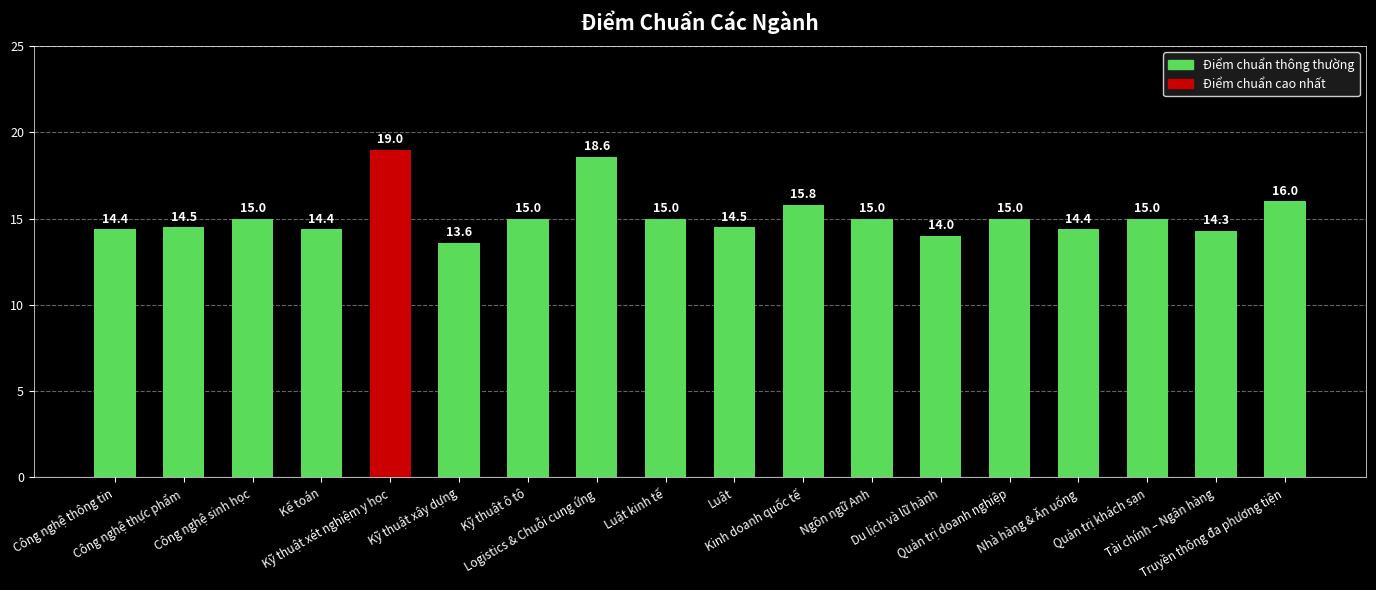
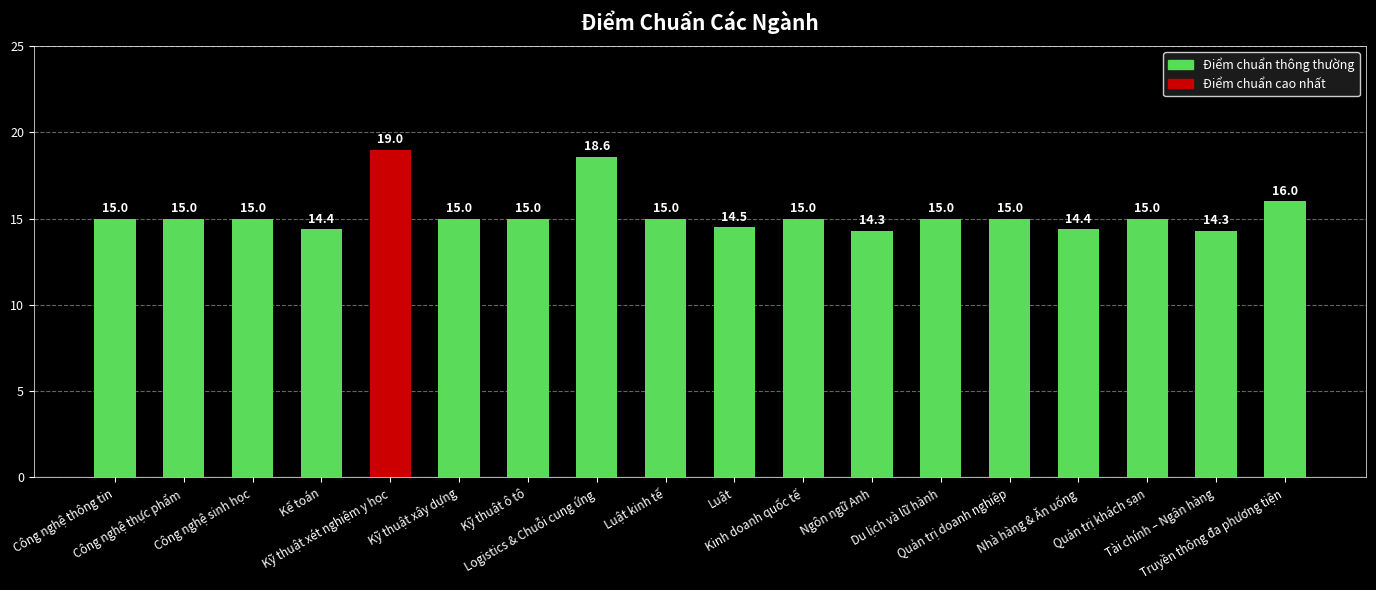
  {
-   "Công nghệ thông tin": 14.4,
-   "Công nghệ thực phẩm": 14.5,
+   "Công nghệ thông tin": 15.0,
+   "Công nghệ thực phẩm": 15.0,
    "Công nghệ sinh học": 15.0,
    "Kế toán": 14.4,
    "Kỹ thuật xét nghiệm y học": 19.0,
-   "Kỹ thuật xây dựng": 13.6,
+   "Kỹ thuật xây dựng": 15.0,
    "Kỹ thuật ô tô": 15.0,
    "Logistics & Chuỗi cung ứng": 18.6,
    "Luật kinh tế": 15.0,
    "Luật": 14.5,
-   "Kinh doanh quốc tế": 15.8,
-   "Ngôn ngữ Anh": 15.0,
-   "Du lịch và lữ hành": 14.0,
+   "Kinh doanh quốc tế": 15.0,
+   "Ngôn ngữ Anh": 14.3,
+   "Du lịch và lữ hành": 15.0,
    "Quản trị doanh nghiệp": 15.0,
    "Nhà hàng & Ăn uống": 14.4,
    "Quản trị khách sạn": 15.0,
    "Tài chính – Ngân hàng": 14.3,
    "Truyền thông đa phương tiện": 16.0
  }
